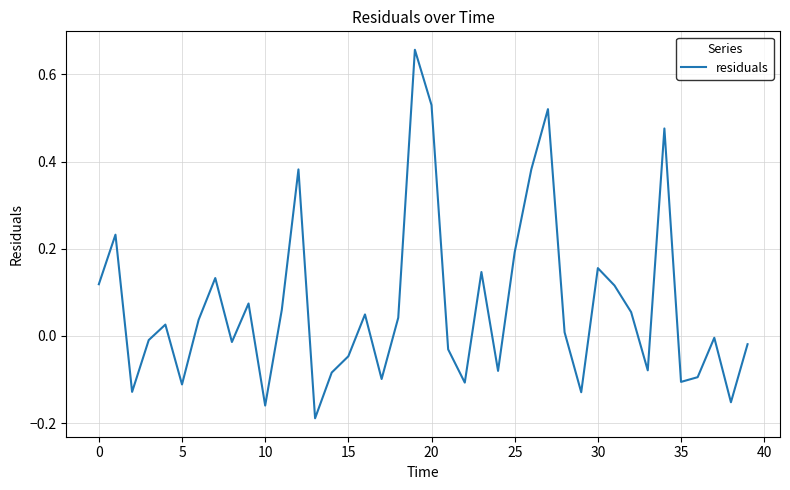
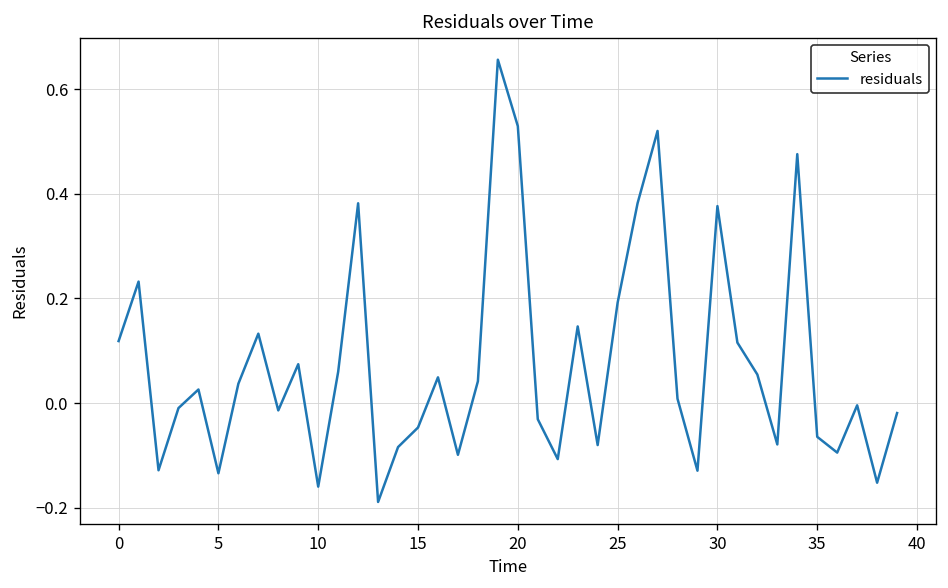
  {
    "0": 0.12,
-   "5": -0.11,
+   "5": -0.13,
    "10": -0.16,
    "15": -0.05,
    "20": 0.53,
    "25": 0.19,
-   "30": 0.16,
-   "35": -0.11
+   "30": 0.38,
+   "35": -0.06
  }
